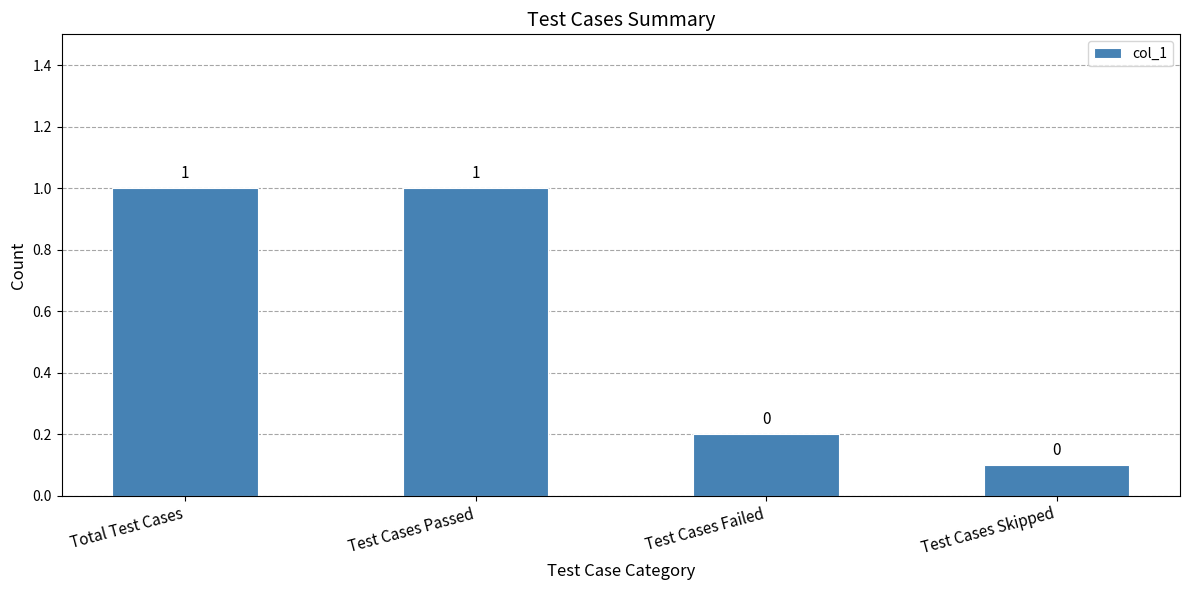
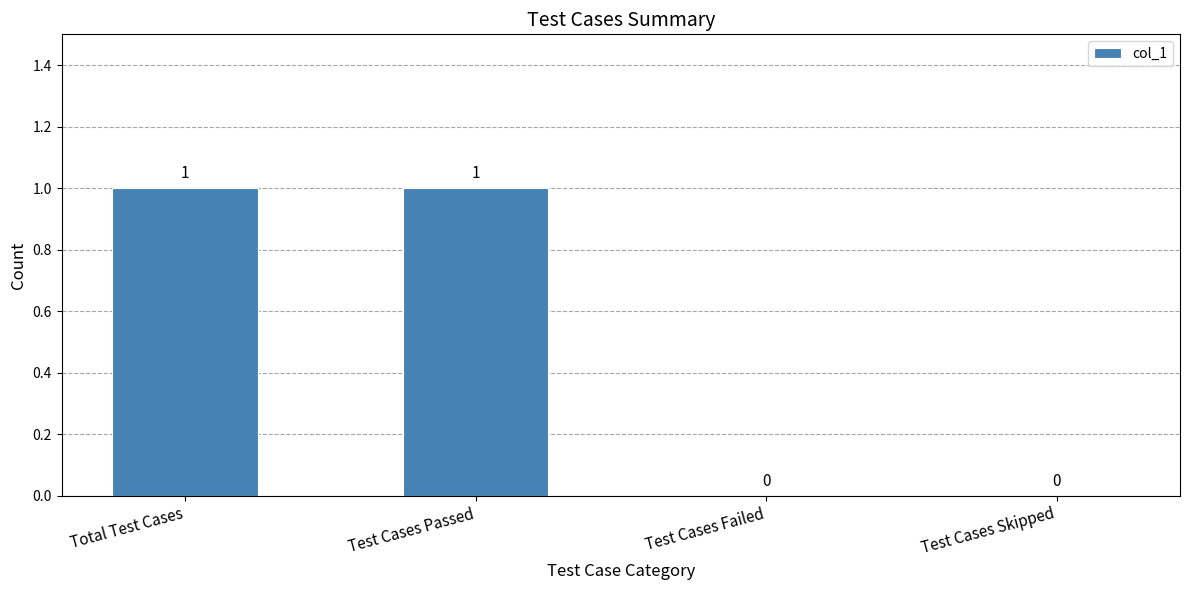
  {
-   "Test Cases Failed": 0.2,
-   "Test Cases Skipped": 0.1
+   "Test Cases Failed": 0.0,
+   "Test Cases Skipped": 0.0
  }
